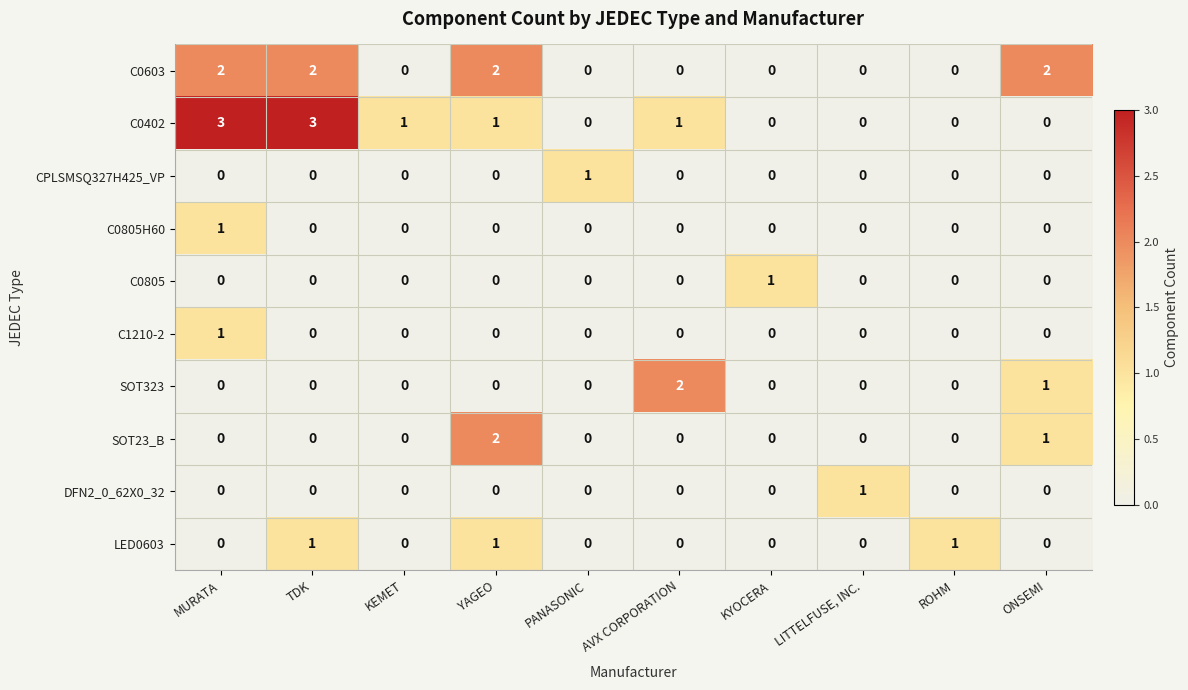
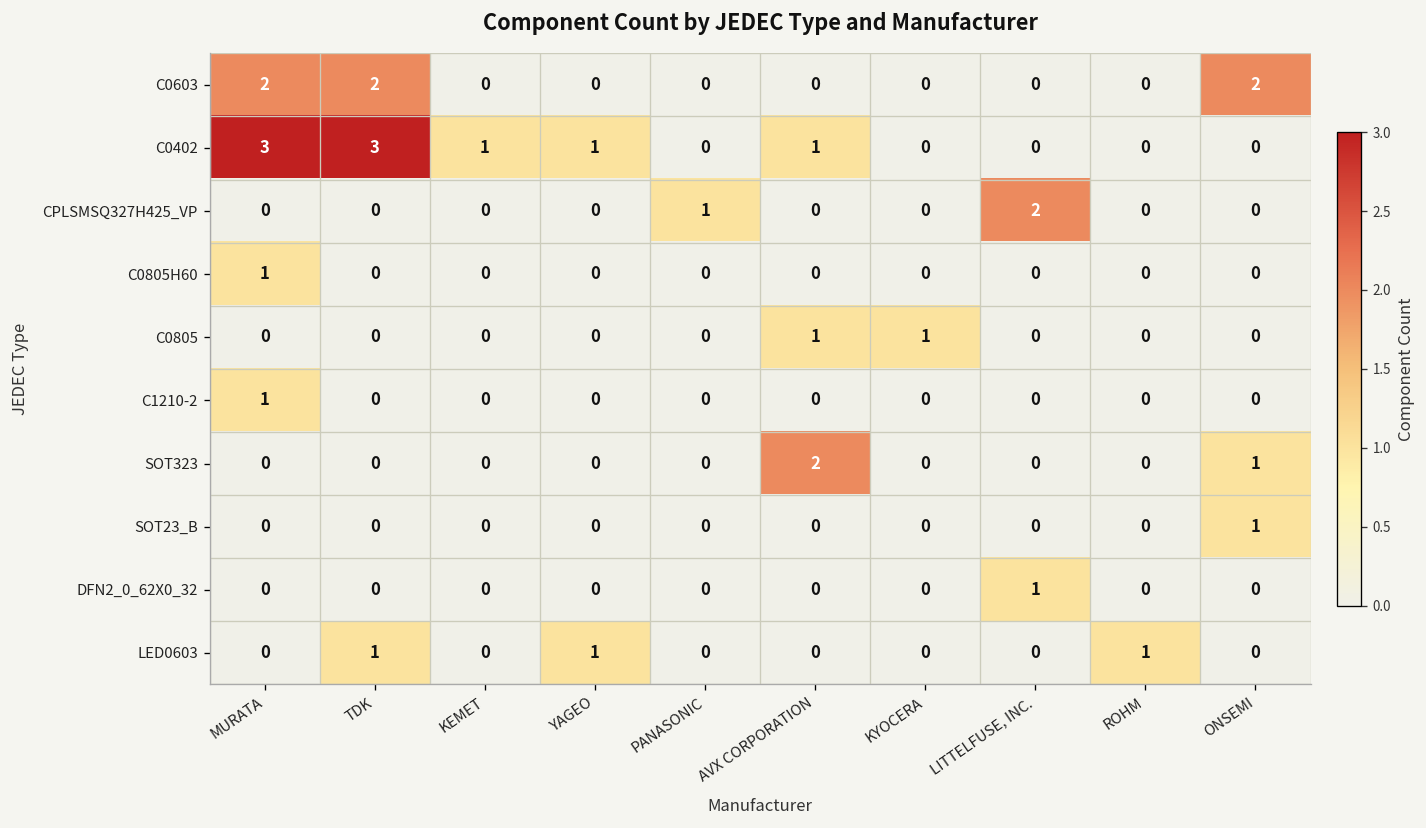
  {
    "C0603": {
      "MURATA": 2,
      "TDK": 2,
      "KEMET": 0,
-     "YAGEO": 2,
+     "YAGEO": 0,
      "PANASONIC": 0,
      "AVX CORPORATION": 0,
      "KYOCERA": 0,
      "LITTELFUSE, INC.": 0,
      "ROHM": 0,
      "ONSEMI": 2
    },
    "C0402": {
      "MURATA": 3,
      "TDK": 3,
      "KEMET": 1,
      "YAGEO": 1,
      "PANASONIC": 0,
      "AVX CORPORATION": 1,
      "KYOCERA": 0,
      "LITTELFUSE, INC.": 0,
      "ROHM": 0,
      "ONSEMI": 0
    },
    "CPLSMSQ327H425_VP": {
      "MURATA": 0,
      "TDK": 0,
      "KEMET": 0,
      "YAGEO": 0,
      "PANASONIC": 1,
      "AVX CORPORATION": 0,
      "KYOCERA": 0,
-     "LITTELFUSE, INC.": 0,
+     "LITTELFUSE, INC.": 2,
      "ROHM": 0,
      "ONSEMI": 0
    },
    "C0805H60": {
      "MURATA": 1,
      "TDK": 0,
      "KEMET": 0,
      "YAGEO": 0,
      "PANASONIC": 0,
      "AVX CORPORATION": 0,
      "KYOCERA": 0,
      "LITTELFUSE, INC.": 0,
      "ROHM": 0,
      "ONSEMI": 0
    },
    "C0805": {
      "MURATA": 0,
      "TDK": 0,
      "KEMET": 0,
      "YAGEO": 0,
      "PANASONIC": 0,
-     "AVX CORPORATION": 0,
+     "AVX CORPORATION": 1,
      "KYOCERA": 1,
      "LITTELFUSE, INC.": 0,
      "ROHM": 0,
      "ONSEMI": 0
    },
    "C1210-2": {
      "MURATA": 1,
      "TDK": 0,
      "KEMET": 0,
      "YAGEO": 0,
      "PANASONIC": 0,
      "AVX CORPORATION": 0,
      "KYOCERA": 0,
      "LITTELFUSE, INC.": 0,
      "ROHM": 0,
      "ONSEMI": 0
    },
    "SOT323": {
      "MURATA": 0,
      "TDK": 0,
      "KEMET": 0,
      "YAGEO": 0,
      "PANASONIC": 0,
      "AVX CORPORATION": 2,
      "KYOCERA": 0,
      "LITTELFUSE, INC.": 0,
      "ROHM": 0,
      "ONSEMI": 1
    },
    "SOT23_B": {
      "MURATA": 0,
      "TDK": 0,
      "KEMET": 0,
-     "YAGEO": 2,
+     "YAGEO": 0,
      "PANASONIC": 0,
      "AVX CORPORATION": 0,
      "KYOCERA": 0,
      "LITTELFUSE, INC.": 0,
      "ROHM": 0,
      "ONSEMI": 1
    },
    "DFN2_0_62X0_32": {
      "MURATA": 0,
      "TDK": 0,
      "KEMET": 0,
      "YAGEO": 0,
      "PANASONIC": 0,
      "AVX CORPORATION": 0,
      "KYOCERA": 0,
      "LITTELFUSE, INC.": 1,
      "ROHM": 0,
      "ONSEMI": 0
    },
    "LED0603": {
      "MURATA": 0,
      "TDK": 1,
      "KEMET": 0,
      "YAGEO": 1,
      "PANASONIC": 0,
      "AVX CORPORATION": 0,
      "KYOCERA": 0,
      "LITTELFUSE, INC.": 0,
      "ROHM": 1,
      "ONSEMI": 0
    }
  }
